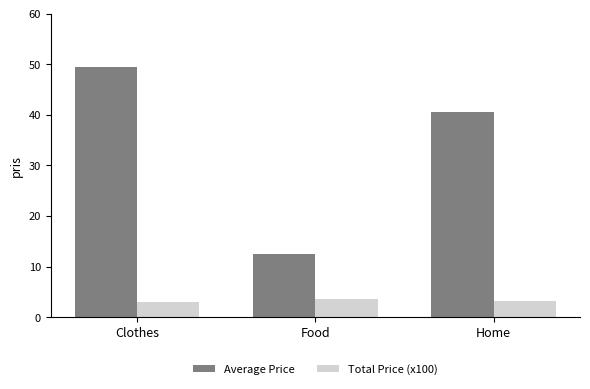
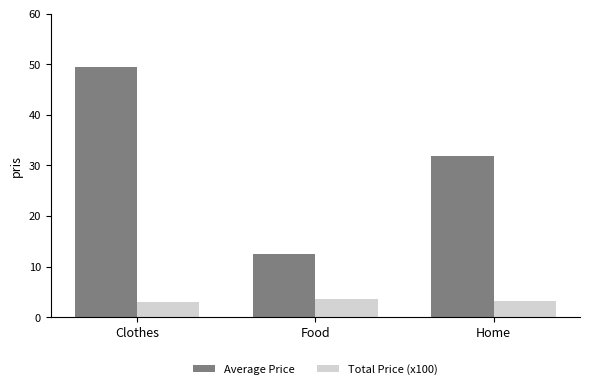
  {
    "Average Price": {
      "Clothes": 49,
      "Food": 13,
-     "Home": 41
+     "Home": 32
    },
    "Total Price (x100)": {
      "Clothes": 3,
      "Food": 4,
      "Home": 3
    }
  }
